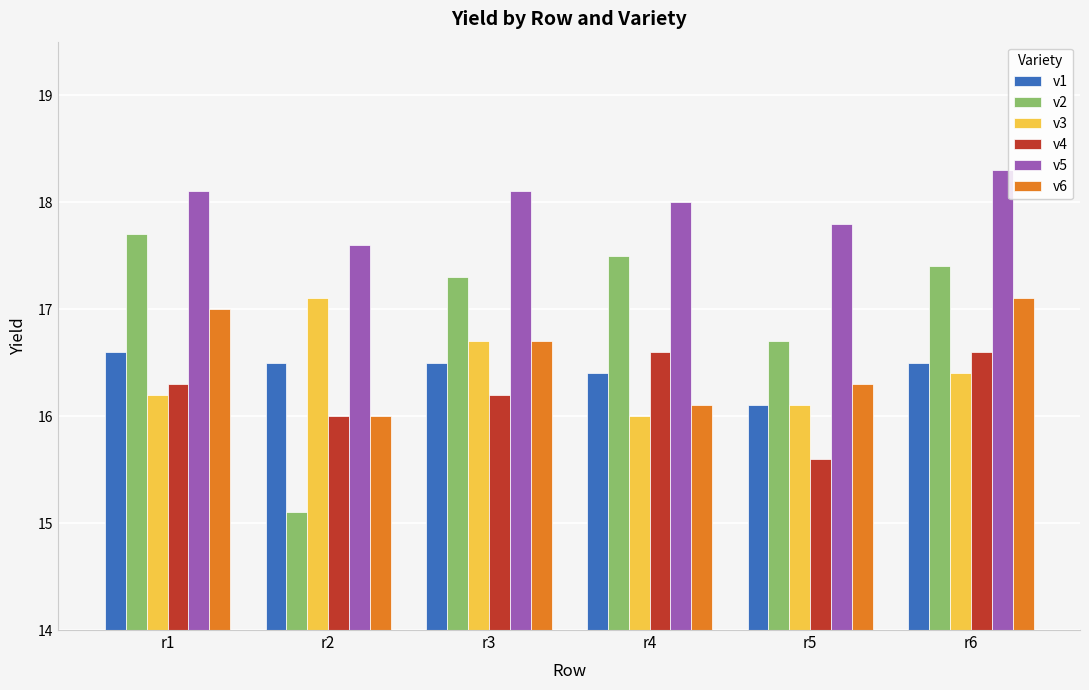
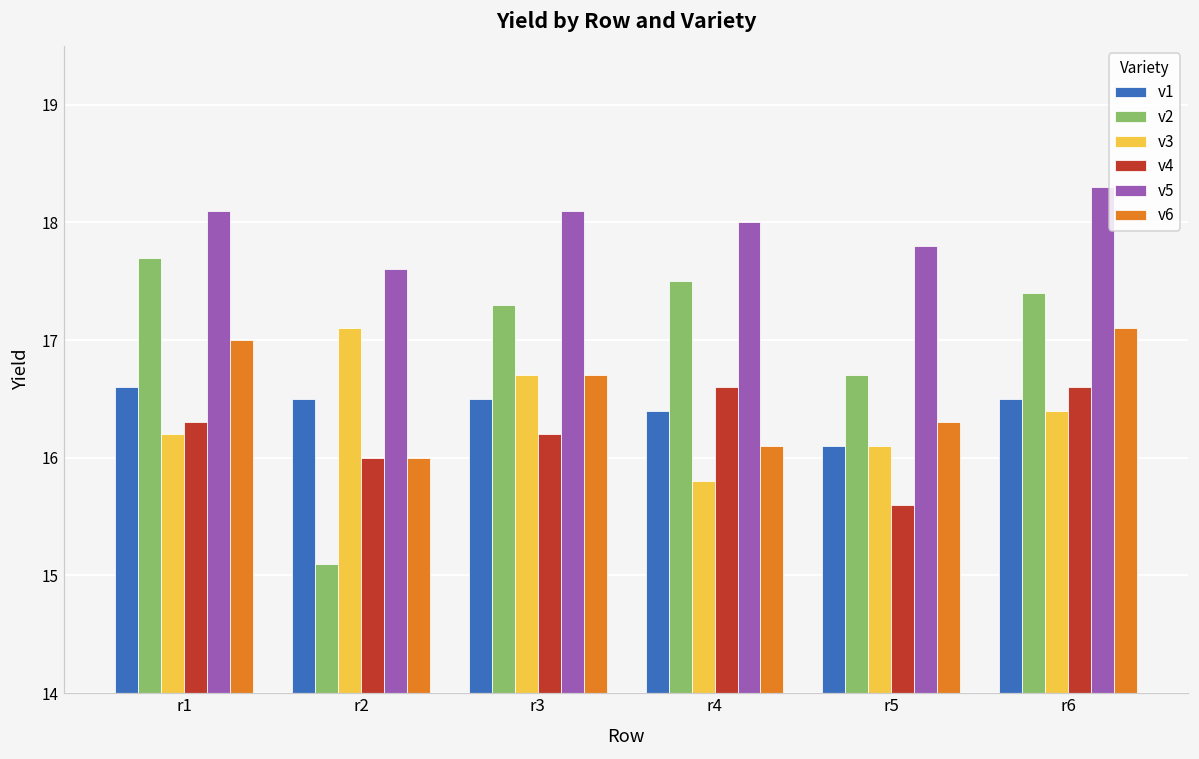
  {
    "v1": {
      "r1": 16.6,
      "r2": 16.5,
      "r3": 16.5,
      "r4": 16.4,
      "r5": 16.1,
      "r6": 16.5
    },
    "v2": {
      "r1": 17.7,
      "r2": 15.1,
      "r3": 17.3,
      "r4": 17.5,
      "r5": 16.7,
      "r6": 17.4
    },
    "v3": {
      "r1": 16.2,
      "r2": 17.1,
      "r3": 16.7,
-     "r4": 16.0,
+     "r4": 15.8,
      "r5": 16.1,
      "r6": 16.4
    },
    "v4": {
      "r1": 16.3,
      "r2": 16.0,
      "r3": 16.2,
      "r4": 16.6,
      "r5": 15.6,
      "r6": 16.6
    },
    "v5": {
      "r1": 18.1,
      "r2": 17.6,
      "r3": 18.1,
      "r4": 18.0,
      "r5": 17.8,
      "r6": 18.3
    },
    "v6": {
      "r1": 17.0,
      "r2": 16.0,
      "r3": 16.7,
      "r4": 16.1,
      "r5": 16.3,
      "r6": 17.1
    }
  }
